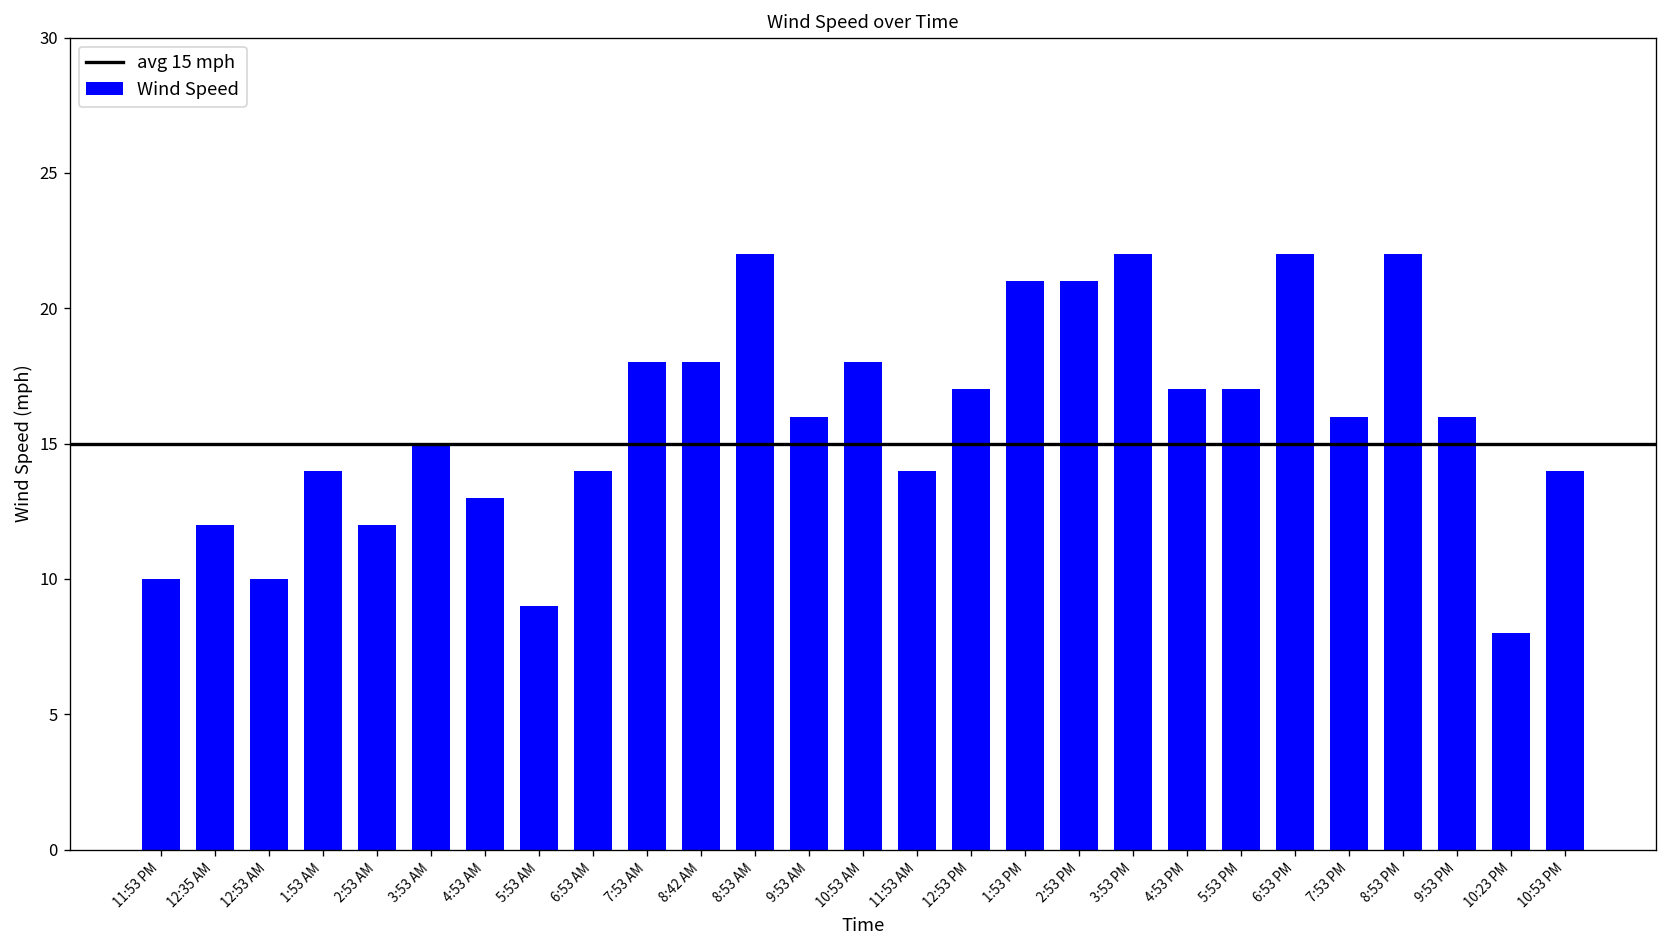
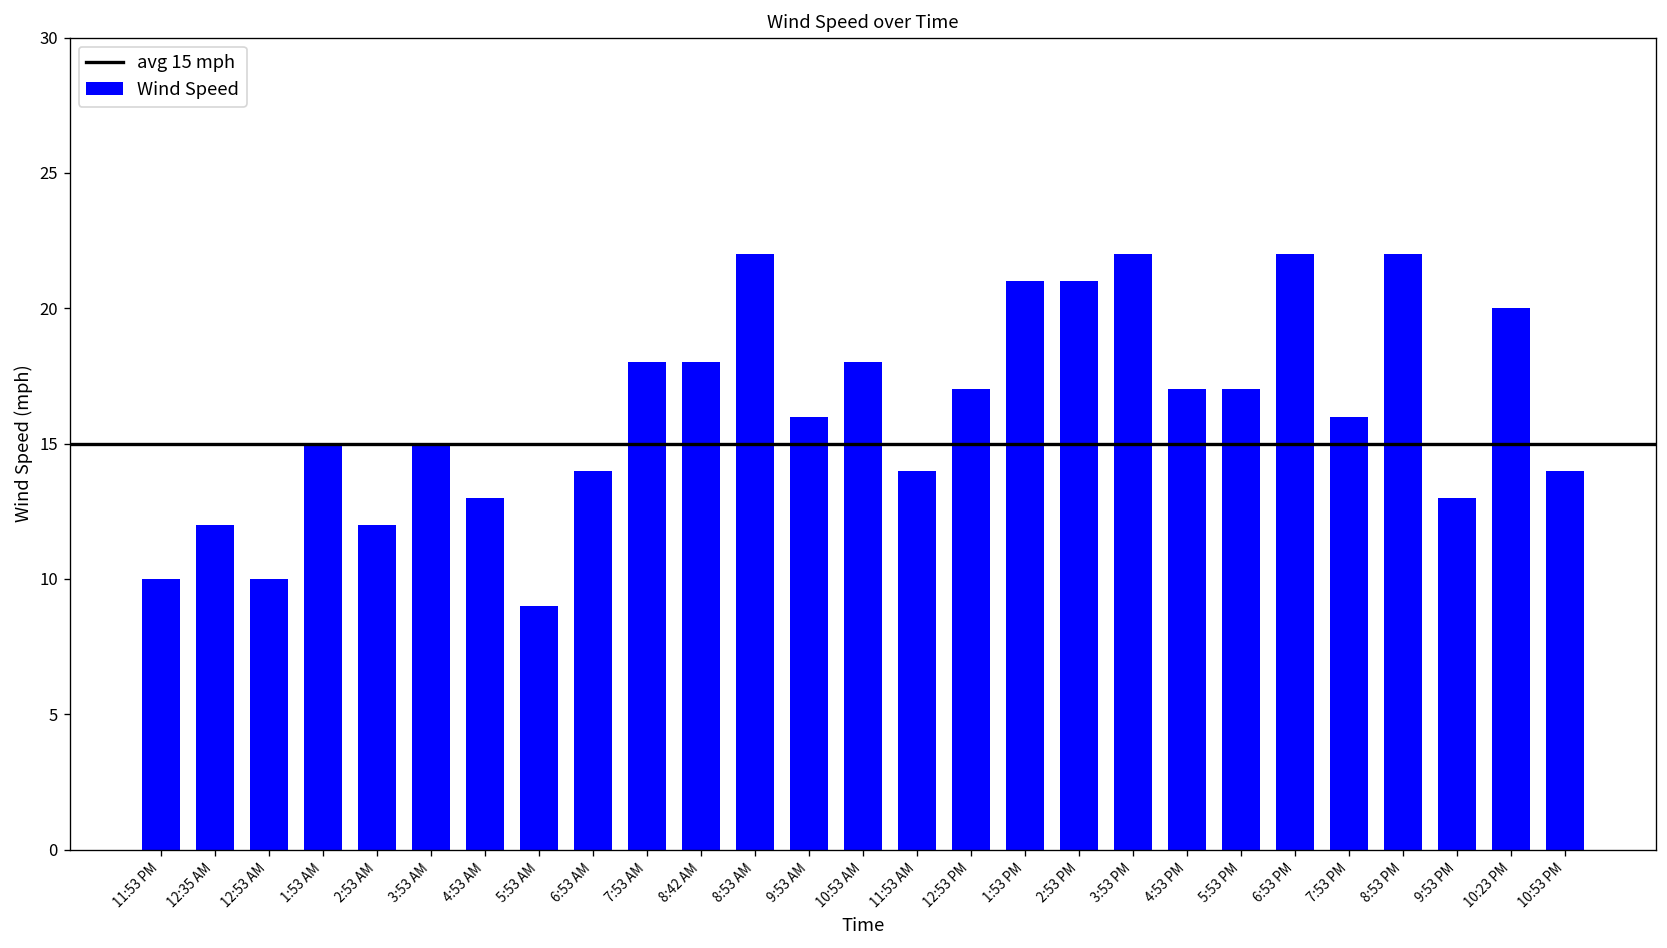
  {
    "11:53 PM": 10,
    "12:35 AM": 12,
    "12:53 AM": 10,
-   "1:53 AM": 14,
+   "1:53 AM": 15,
    "2:53 AM": 12,
    "3:53 AM": 15,
    "4:53 AM": 13,
    "5:53 AM": 9,
    "6:53 AM": 14,
    "7:53 AM": 18,
    "8:42 AM": 18,
    "8:53 AM": 22,
    "9:53 AM": 16,
    "10:53 AM": 18,
    "11:53 AM": 14,
    "12:53 PM": 17,
    "1:53 PM": 21,
    "2:53 PM": 21,
    "3:53 PM": 22,
    "4:53 PM": 17,
    "5:53 PM": 17,
    "6:53 PM": 22,
    "7:53 PM": 16,
    "8:53 PM": 22,
-   "9:53 PM": 16,
-   "10:23 PM": 8,
+   "9:53 PM": 13,
+   "10:23 PM": 20,
    "10:53 PM": 14
  }
